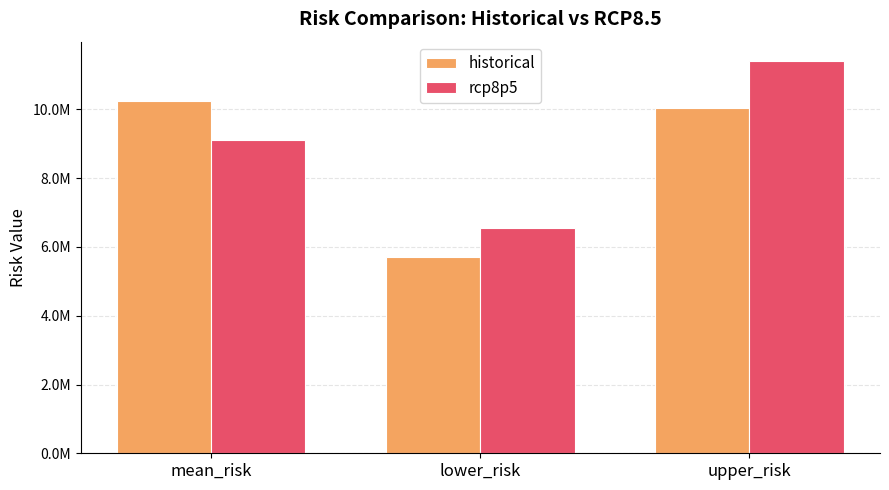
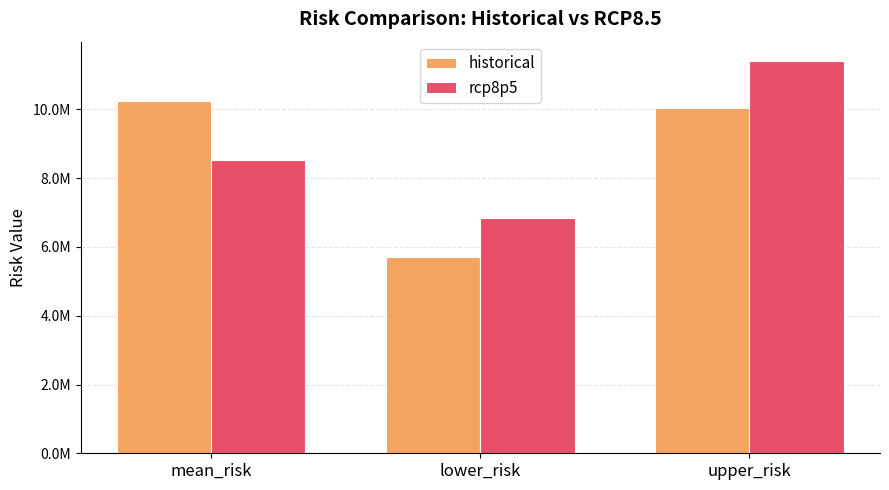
  {
    "historical": {
      "mean_risk": 10300000,
      "lower_risk": 5700000,
      "upper_risk": 10000000
    },
    "rcp8p5": {
-     "mean_risk": 9100000,
-     "lower_risk": 6600000,
+     "mean_risk": 8500000,
+     "lower_risk": 6800000,
      "upper_risk": 11400000
    }
  }
